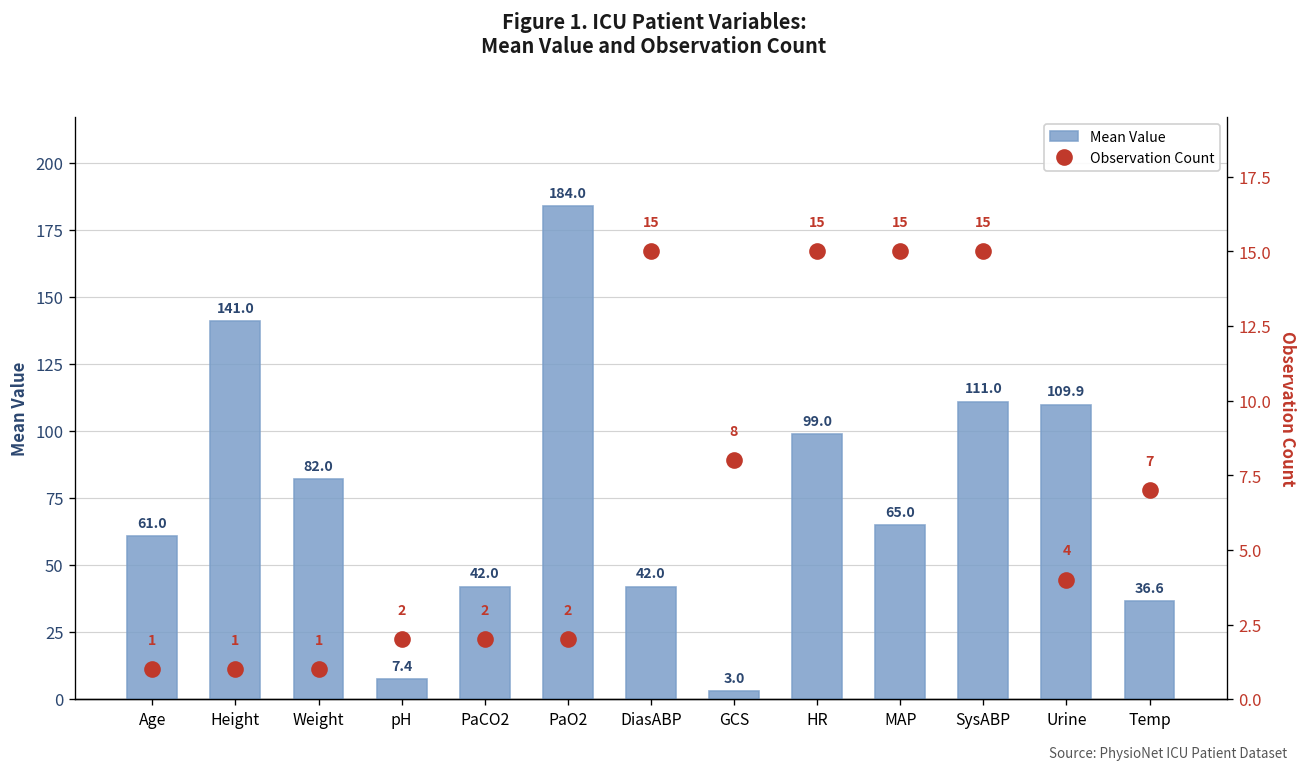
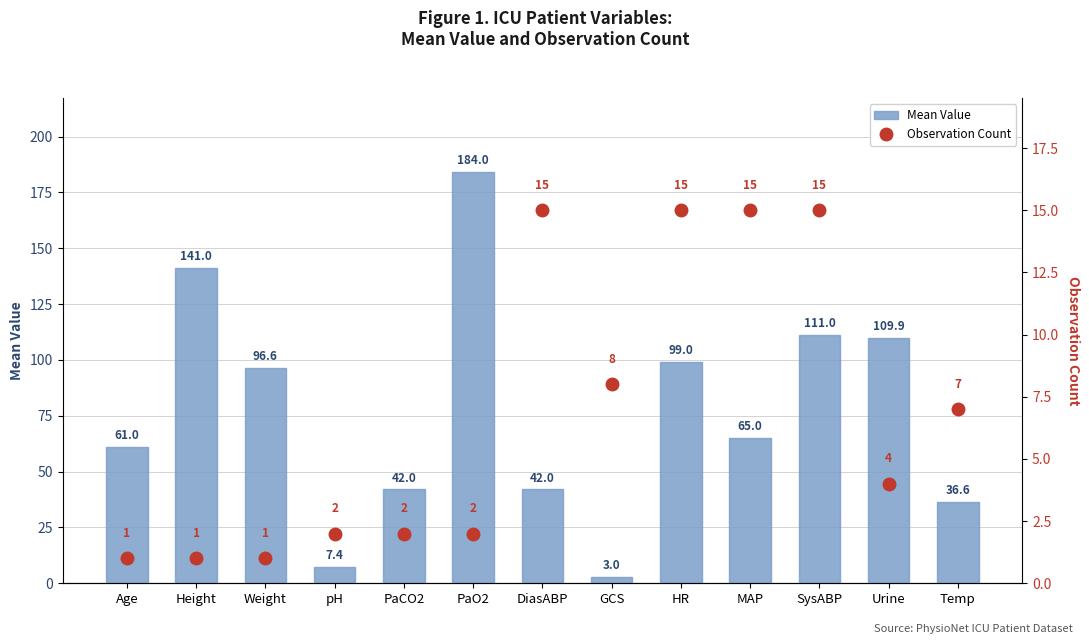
  {
    "Mean Value": {
      "Age": 61.0,
      "Height": 141.0,
-     "Weight": 82.0,
+     "Weight": 96.6,
      "pH": 7.4,
      "PaCO2": 42.0,
      "PaO2": 184.0,
      "DiasABP": 42.0,
      "GCS": 3.0,
      "HR": 99.0,
      "MAP": 65.0,
      "SysABP": 111.0,
      "Urine": 109.9,
      "Temp": 36.6
    },
    "Observation Count": {
      "Age": 1,
      "Height": 1,
      "Weight": 1,
      "pH": 2,
      "PaCO2": 2,
      "PaO2": 2,
      "DiasABP": 15,
      "GCS": 8,
      "HR": 15,
      "MAP": 15,
      "SysABP": 15,
      "Urine": 4,
      "Temp": 7
    }
  }
